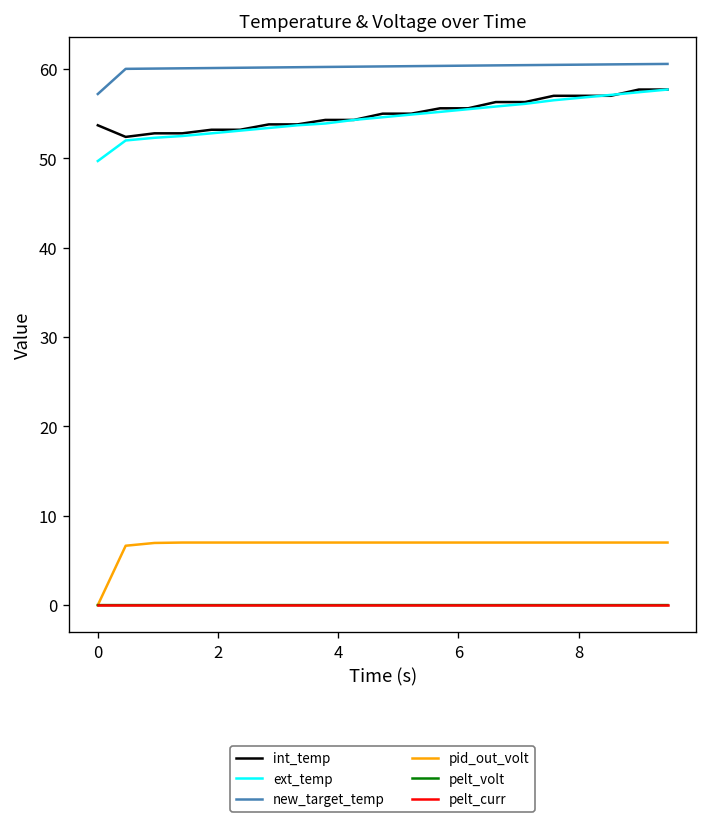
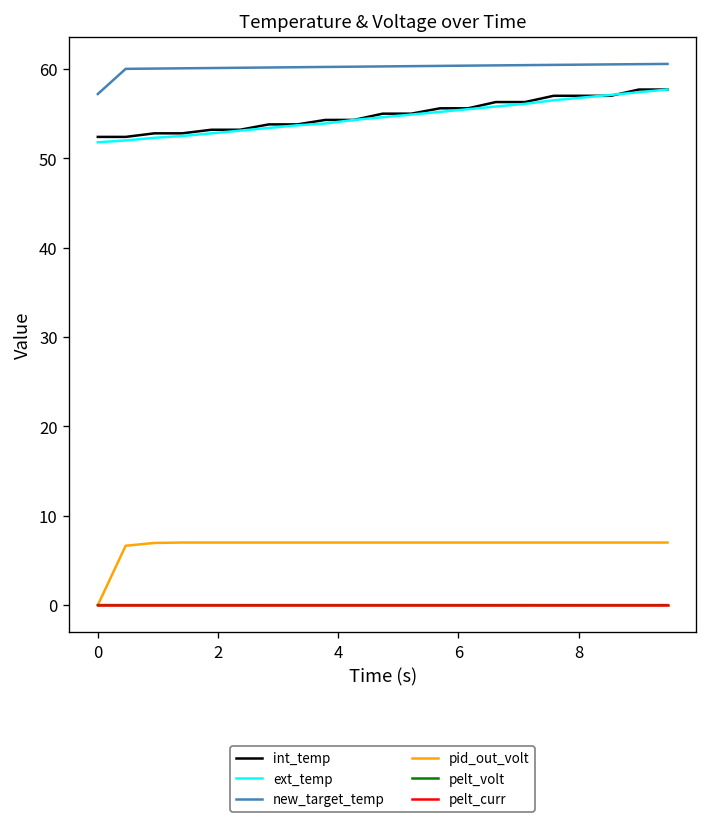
  {
    "int_temp": {
-     "0": 54
+     "0": 52
    },
    "ext_temp": {
-     "0": 50
+     "0": 52
    },
    "new_target_temp": {
      "0": 57
    }
  }
